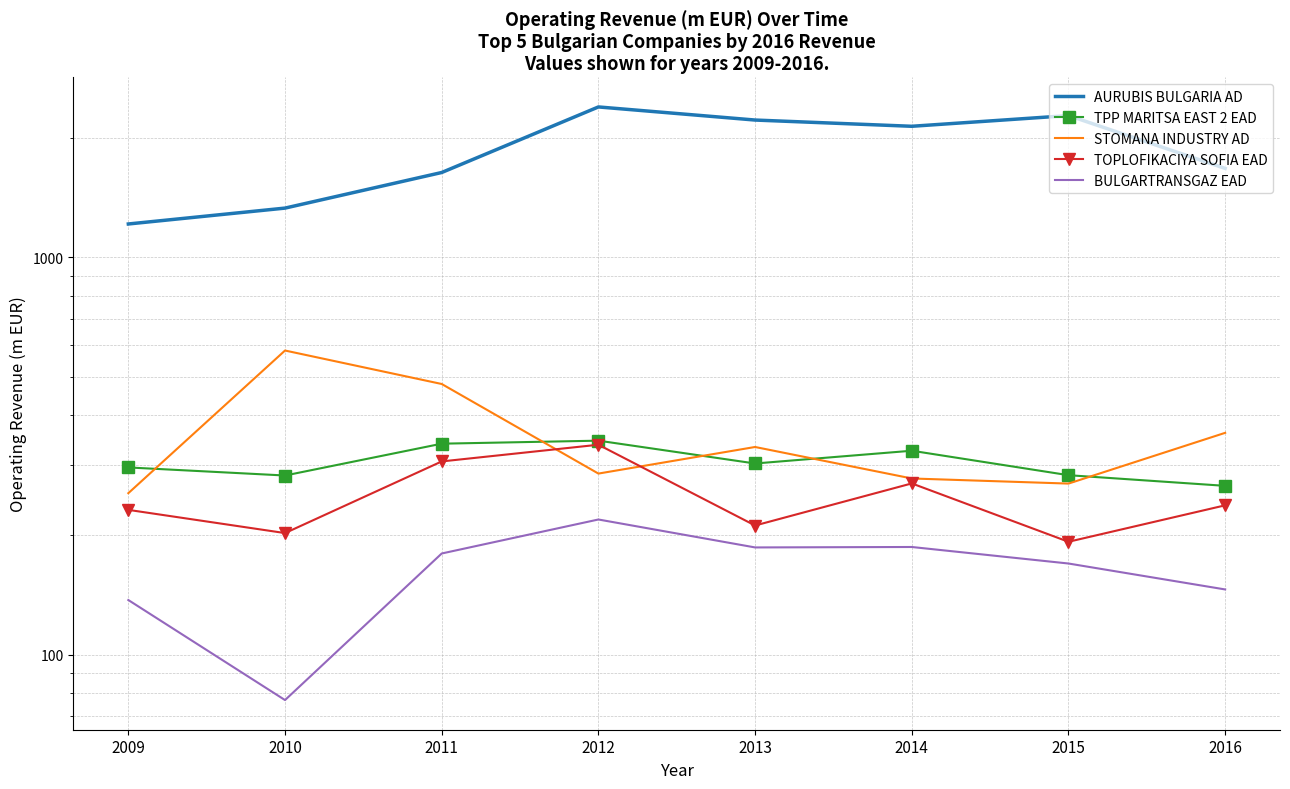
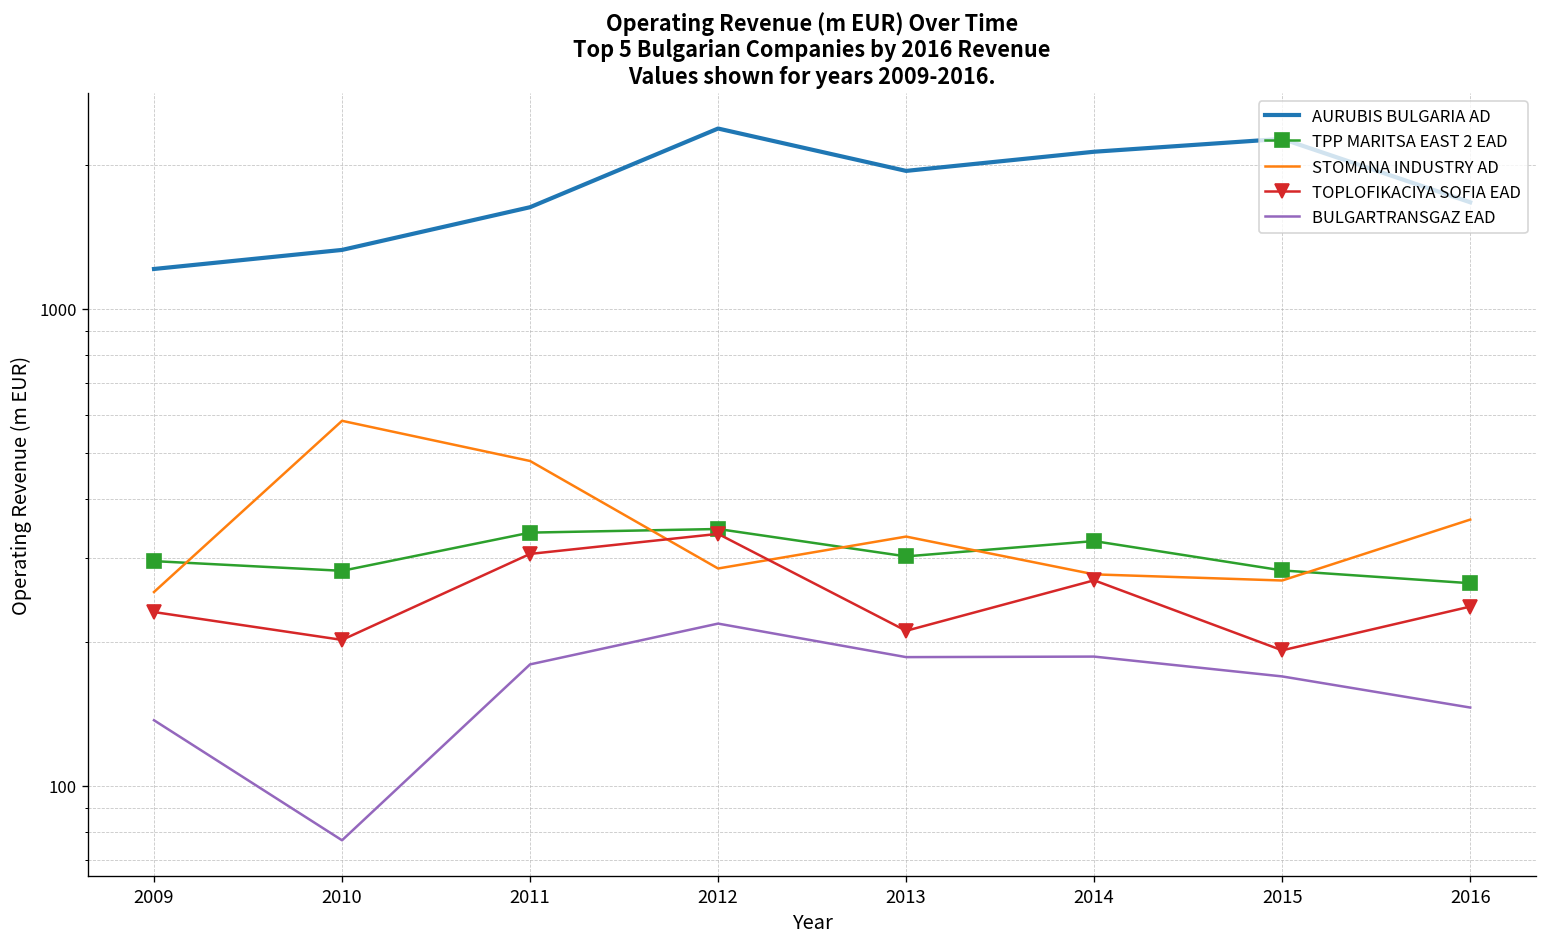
  {
    "AURUBIS BULGARIA AD": {
      "2009": 1210,
      "2010": 1330,
      "2011": 1630,
      "2012": 2400,
-     "2013": 2200,
+     "2013": 1900,
      "2014": 2100
    },
    "TPP MARITSA EAST 2 EAD": {
      "2009": 300,
      "2010": 280,
      "2011": 340,
      "2012": 350,
      "2013": 300,
      "2014": 330,
      "2015": 280,
      "2016": 270
    },
    "STOMANA INDUSTRY AD": {
      "2009": 250,
      "2010": 580,
      "2011": 480,
      "2012": 290,
      "2013": 330,
      "2014": 280,
      "2015": 270,
      "2016": 360
    },
    "TOPLOFIKACIYA SOFIA EAD": {
      "2009": 230,
      "2010": 200,
      "2011": 310,
      "2012": 340,
      "2013": 210,
      "2014": 270,
      "2015": 190,
      "2016": 240
    },
    "BULGARTRANSGAZ EAD": {
      "2009": 137,
      "2010": 77,
      "2011": 180,
      "2012": 220,
      "2013": 190,
      "2014": 190,
      "2015": 170,
      "2016": 146
    }
  }
